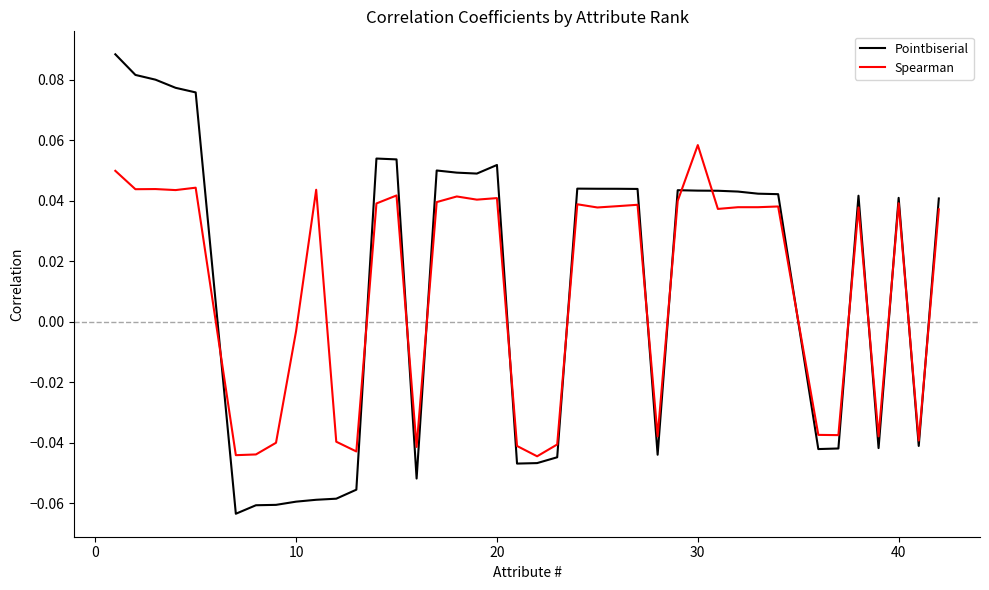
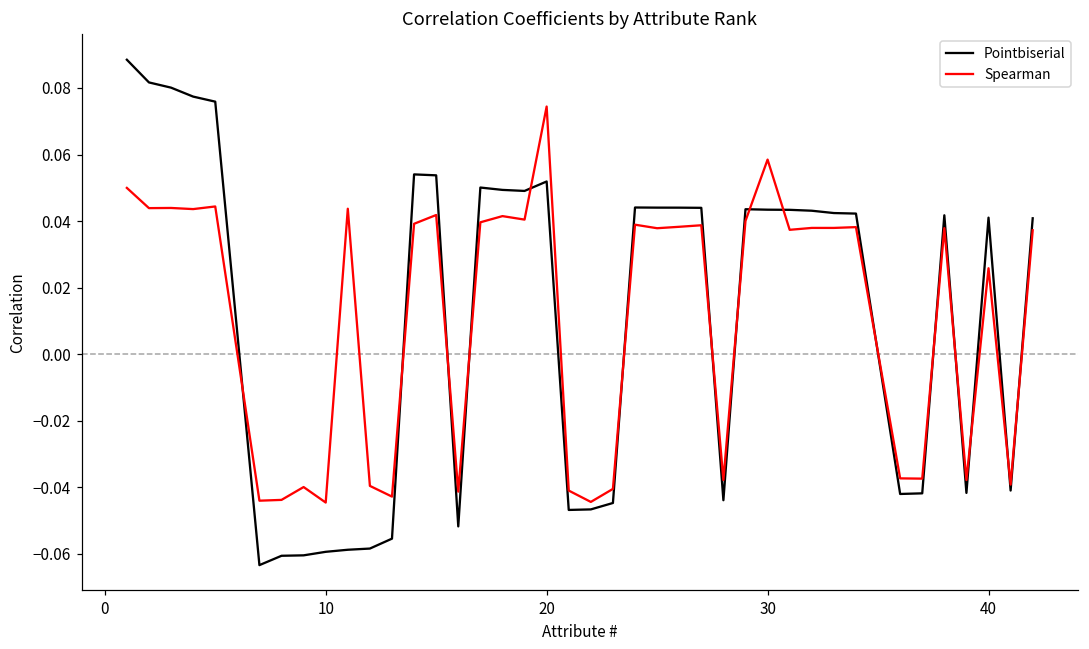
  {
    "Pointbiserial": {
      "10": -0.059,
      "20": 0.052,
      "30": 0.043,
      "40": 0.041
    },
    "Spearman": {
-     "10": -0.003,
-     "20": 0.041,
+     "10": -0.045,
+     "20": 0.074,
      "30": 0.058,
-     "40": 0.039
+     "40": 0.026
    }
  }
